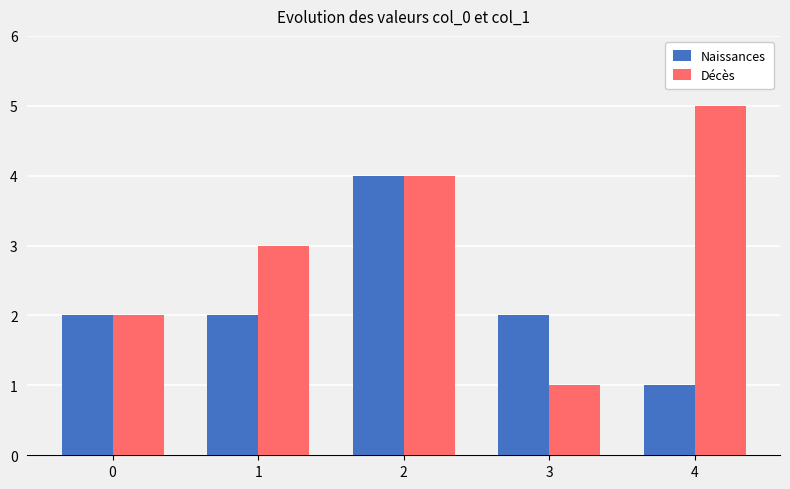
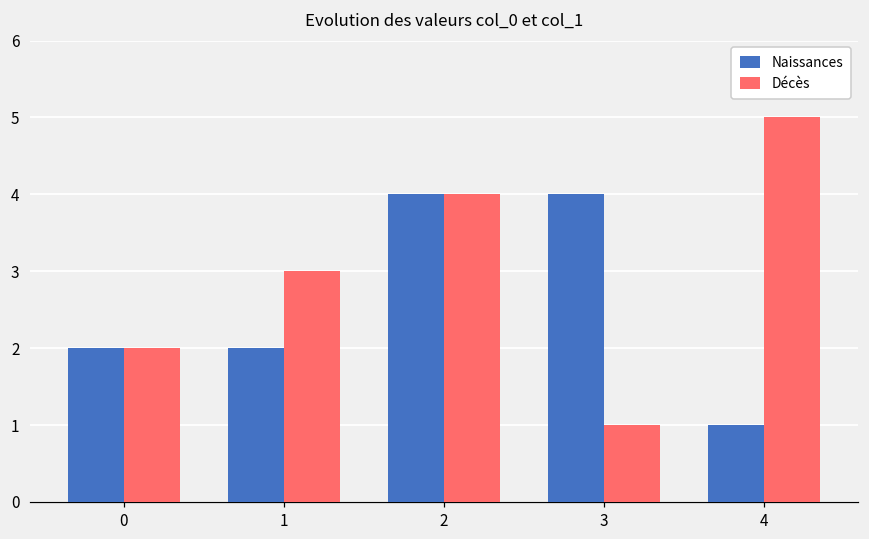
  {
    "Naissances": {
      "0": 2,
      "1": 2,
      "2": 4,
-     "3": 2,
+     "3": 4,
      "4": 1
    },
    "Décès": {
      "0": 2,
      "1": 3,
      "2": 4,
      "3": 1,
      "4": 5
    }
  }
